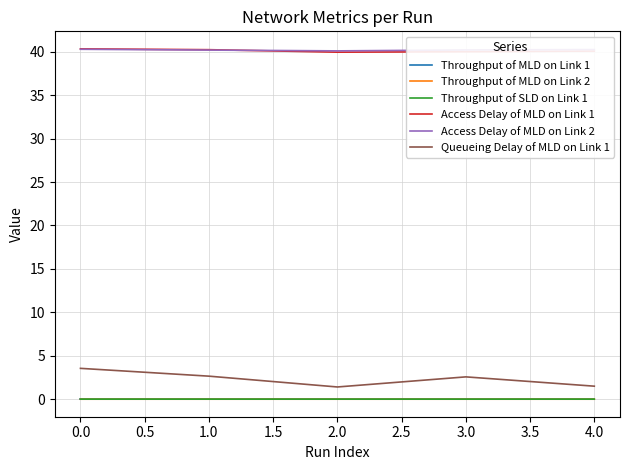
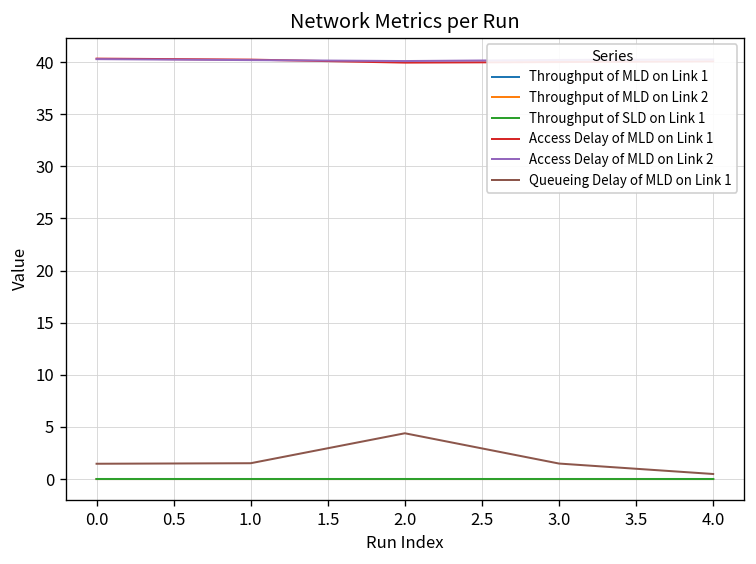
  {
    "Throughput of SLD on Link 1": {
      "0.0": 0,
      "1.0": 0,
      "2.0": 0,
      "3.0": 0,
      "4.0": 0
    },
    "Queueing Delay of MLD on Link 1": {
-     "0.0": 4,
-     "1.0": 3,
-     "2.0": 1,
-     "3.0": 3,
-     "4.0": 2
+     "0.0": 1,
+     "1.0": 2,
+     "2.0": 4,
+     "3.0": 1,
+     "4.0": 0
    }
  }
